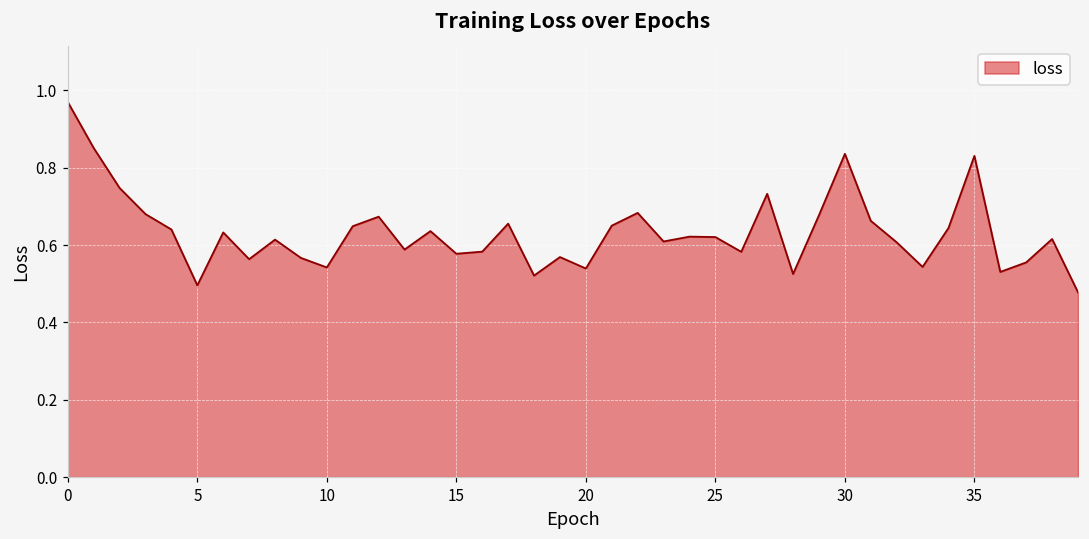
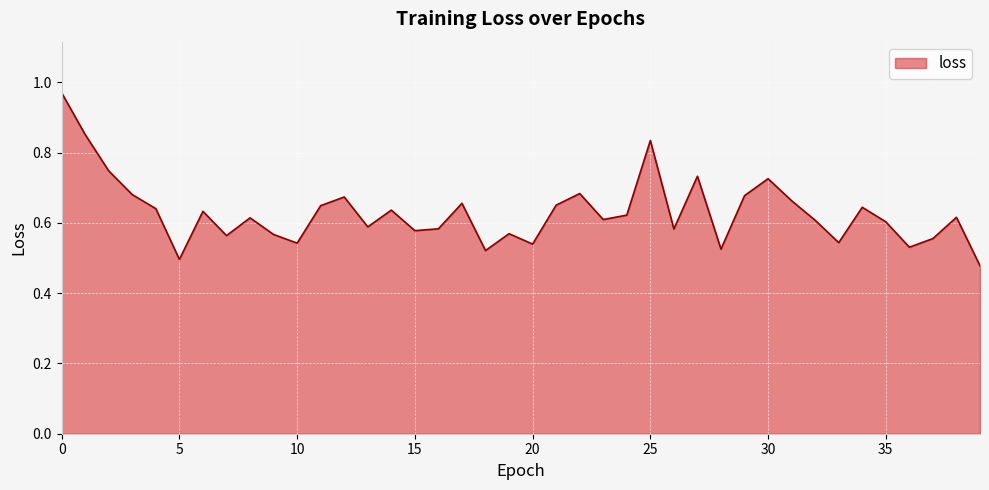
  {
    "0": 0.97,
    "5": 0.50,
    "10": 0.54,
    "15": 0.58,
    "20": 0.54,
-   "25": 0.62,
-   "30": 0.84,
-   "35": 0.83
+   "25": 0.83,
+   "30": 0.73,
+   "35": 0.60
  }
